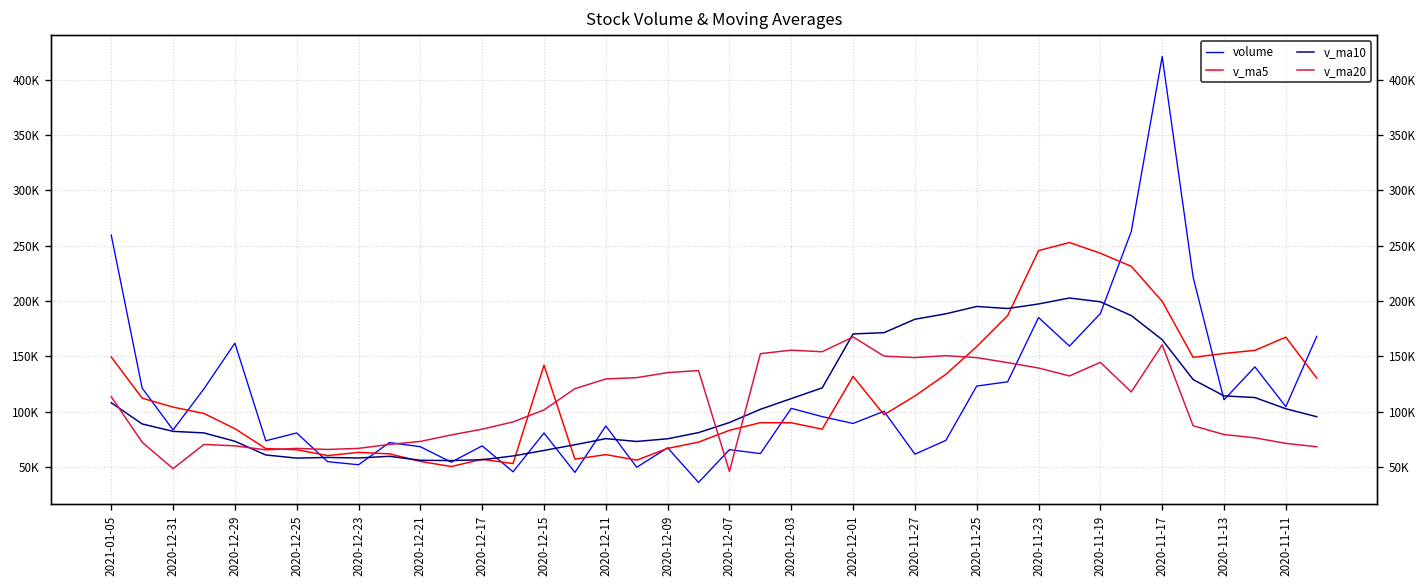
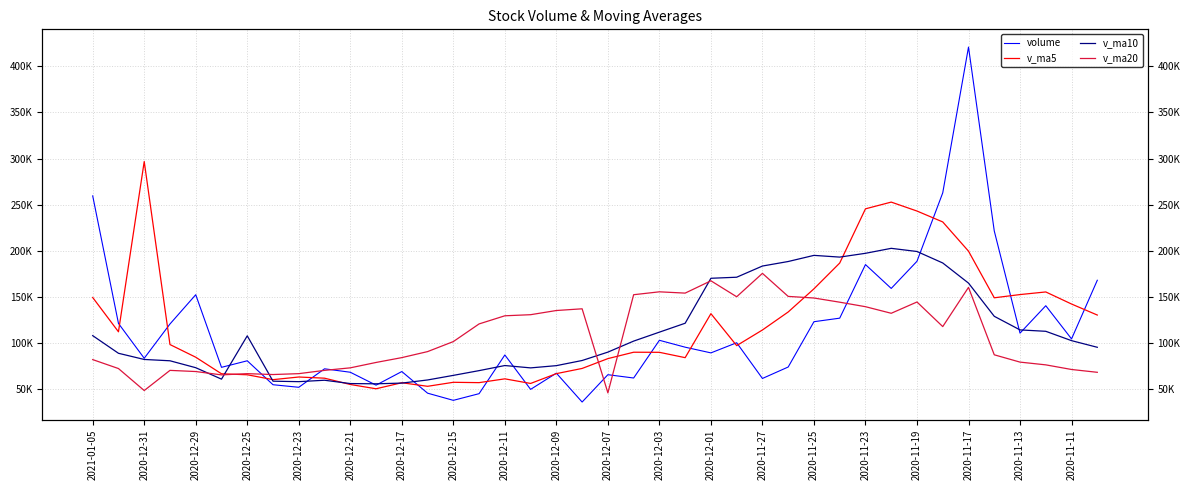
  {
    "volume": {
      "2021-01-05": 260000,
-     "2020-12-29": 160000,
+     "2020-12-29": 150000,
      "2020-12-25": 80000,
      "2020-12-23": 50000,
      "2020-12-21": 70000,
      "2020-12-17": 70000,
-     "2020-12-15": 80000,
+     "2020-12-15": 40000,
      "2020-12-11": 90000,
      "2020-12-07": 70000,
      "2020-12-03": 100000,
      "2020-12-01": 90000,
      "2020-11-27": 60000,
      "2020-11-25": 120000,
      "2020-11-23": 190000,
      "2020-11-19": 190000,
      "2020-11-17": 420000,
      "2020-11-13": 110000
    },
    "v_ma5": {
      "2021-01-05": 150000,
-     "2020-12-31": 100000,
+     "2020-12-31": 300000,
      "2020-12-29": 80000,
      "2020-12-23": 60000,
-     "2020-12-15": 140000,
+     "2020-12-15": 60000,
      "2020-12-11": 60000,
      "2020-12-07": 80000,
      "2020-12-03": 90000,
      "2020-12-01": 130000,
      "2020-11-27": 110000,
      "2020-11-25": 160000,
      "2020-11-23": 250000,
      "2020-11-19": 240000,
      "2020-11-17": 200000,
      "2020-11-13": 150000,
-     "2020-11-11": 170000
+     "2020-11-11": 140000
    },
    "v_ma10": {
      "2021-01-05": 110000,
      "2020-12-29": 70000,
-     "2020-12-25": 60000,
+     "2020-12-25": 110000,
      "2020-12-23": 60000,
      "2020-12-15": 70000,
      "2020-12-11": 80000,
      "2020-12-09": 80000,
      "2020-12-07": 90000,
      "2020-12-03": 110000,
      "2020-11-27": 180000,
      "2020-11-25": 200000,
      "2020-11-23": 200000,
      "2020-11-19": 200000,
      "2020-11-17": 170000,
      "2020-11-13": 110000
    },
    "v_ma20": {
-     "2021-01-05": 110000,
+     "2021-01-05": 80000,
      "2020-12-31": 50000,
      "2020-12-29": 70000,
      "2020-12-23": 70000,
      "2020-12-21": 70000,
      "2020-12-17": 80000,
      "2020-12-15": 100000,
      "2020-12-11": 130000,
      "2020-12-09": 140000,
      "2020-12-07": 50000,
      "2020-12-03": 160000,
-     "2020-11-27": 150000,
+     "2020-11-27": 180000,
      "2020-11-25": 150000,
      "2020-11-23": 140000,
      "2020-11-19": 140000,
      "2020-11-17": 160000,
      "2020-11-13": 80000,
      "2020-11-11": 70000
    }
  }
